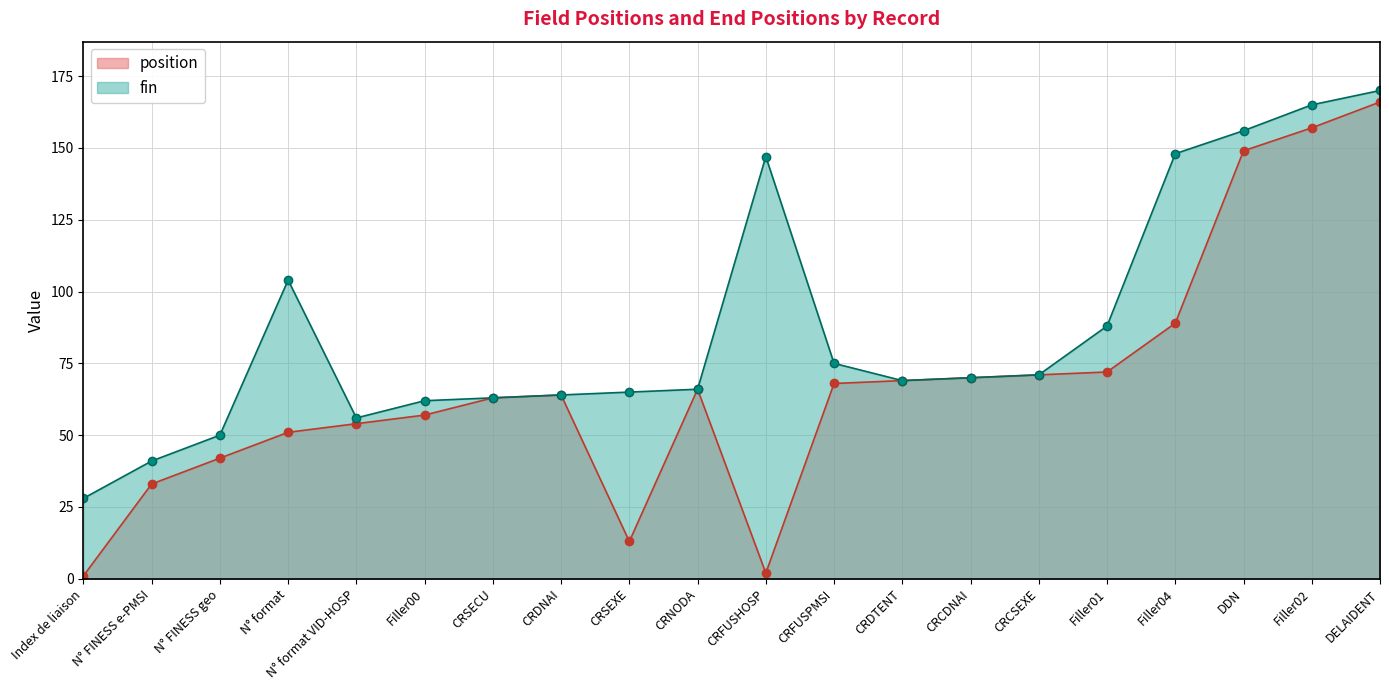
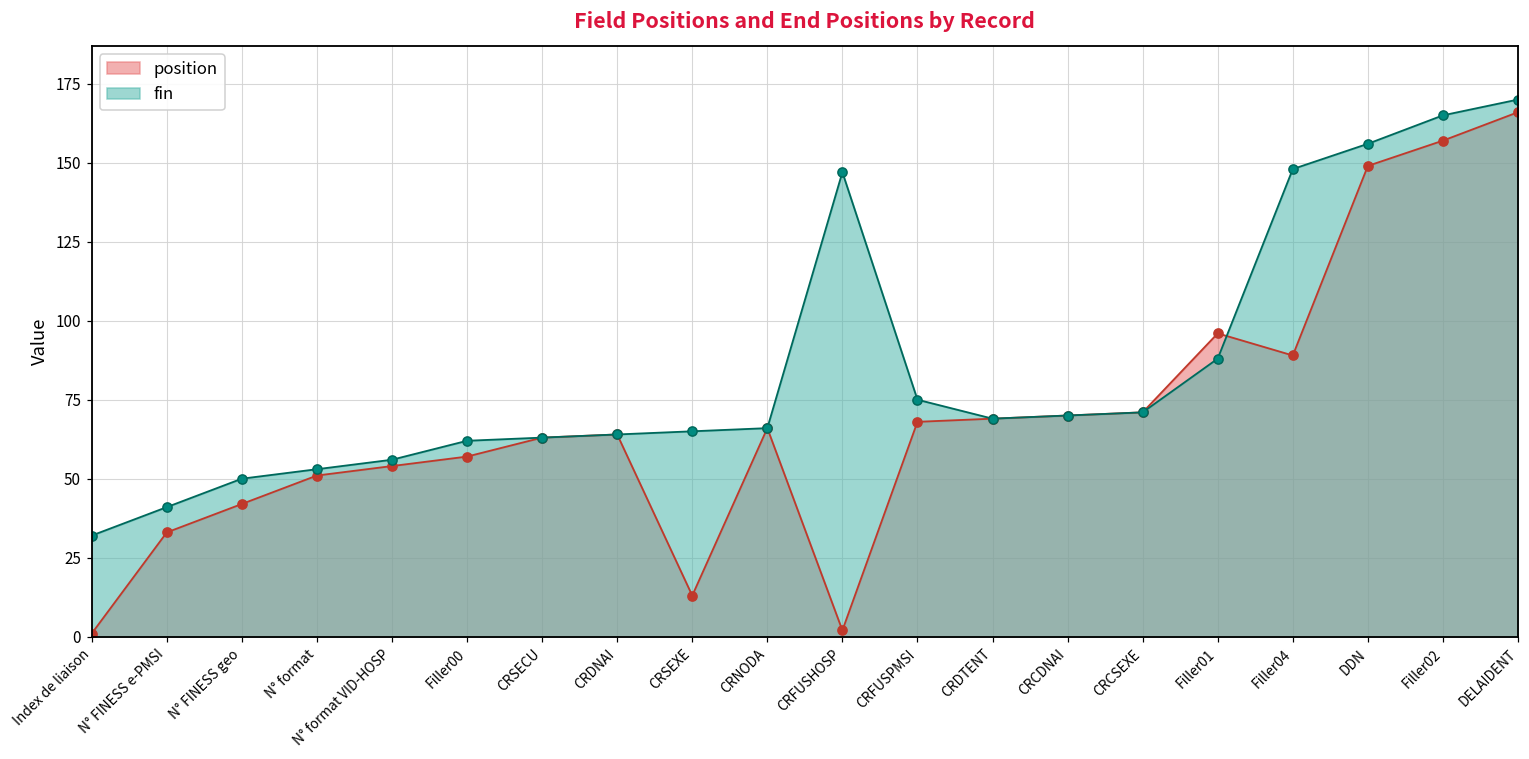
  {
    "position": {
      "Index de liaison": 1,
      "N° FINESS e-PMSI": 33,
      "N° FINESS geo": 42,
      "N° format": 51,
      "N° format VID-HOSP": 54,
      "Filler00": 57,
      "CRSEXE": 13,
      "CRFUSHOSP": 2,
      "CRFUSPMSI": 68,
-     "Filler01": 72,
+     "Filler01": 96,
      "Filler04": 89,
      "DDN": 149,
      "Filler02": 157,
      "DELAIDENT": 166
    },
    "fin": {
-     "Index de liaison": 28,
+     "Index de liaison": 32,
      "N° FINESS e-PMSI": 41,
      "N° FINESS geo": 50,
-     "N° format": 104,
+     "N° format": 53,
      "N° format VID-HOSP": 56,
      "Filler00": 62,
      "CRSEXE": 65,
      "CRFUSHOSP": 147,
      "CRFUSPMSI": 75,
      "Filler01": 88,
      "Filler04": 148,
      "DDN": 156,
      "Filler02": 165,
      "DELAIDENT": 170
    }
  }
